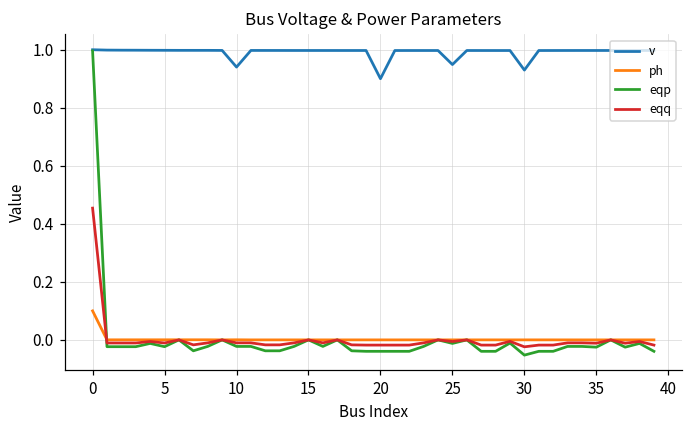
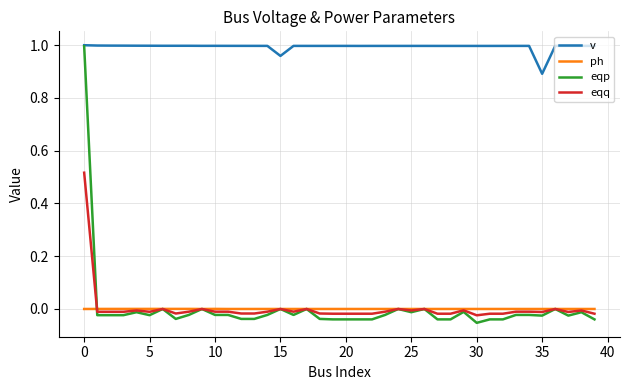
  {
    "v": {
      "5": 1.00,
-     "10": 0.94,
-     "15": 1.00,
-     "20": 0.90,
-     "25": 0.95,
-     "30": 0.93,
-     "35": 1.00
+     "10": 1.00,
+     "15": 0.96,
+     "20": 1.00,
+     "25": 1.00,
+     "30": 1.00,
+     "35": 0.89
    },
    "ph": {
-     "0": 0.1,
+     "0": 0.0,
      "5": 0.0,
      "10": 0.0,
      "20": 0.0,
      "30": 0.0,
      "35": 0.0
    },
    "eqp": {
      "5": -0.02,
      "10": -0.02,
      "20": -0.04,
      "30": -0.05,
      "35": -0.03
    },
    "eqq": {
-     "0": 0.45,
+     "0": 0.52,
      "5": -0.01,
      "10": -0.01,
      "20": -0.02,
      "30": -0.02,
      "35": -0.01
    }
  }
